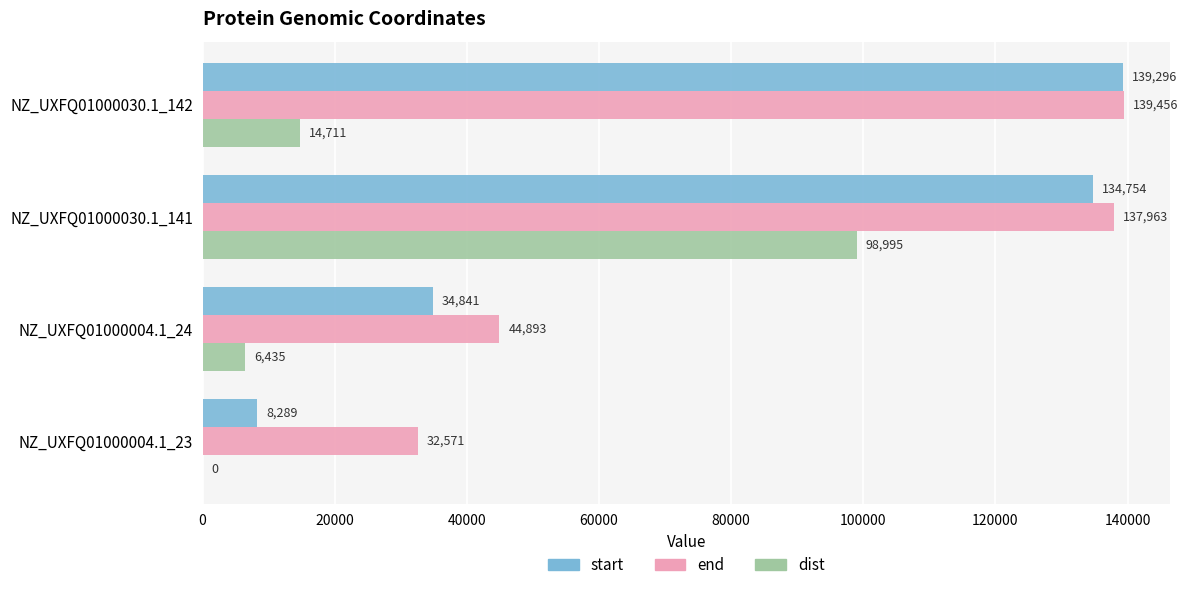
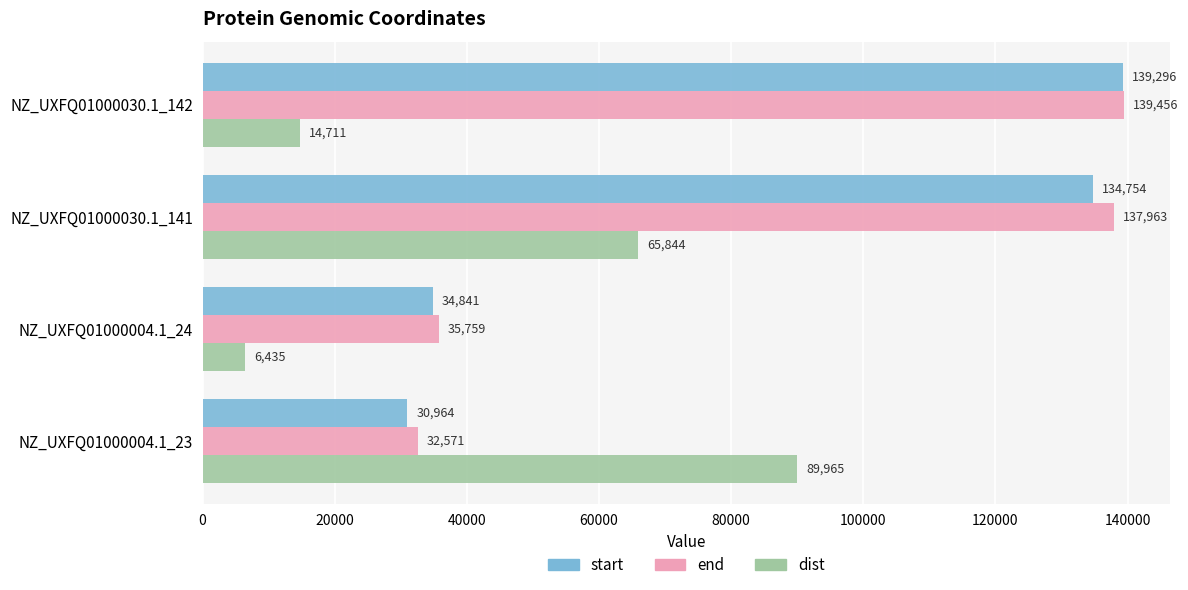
  {
    "start": {
      "NZ_UXFQ01000030.1_142": "139,296",
      "NZ_UXFQ01000030.1_141": "134,754",
      "NZ_UXFQ01000004.1_24": "34,841",
-     "NZ_UXFQ01000004.1_23": "8,289"
+     "NZ_UXFQ01000004.1_23": "30,964"
    },
    "end": {
      "NZ_UXFQ01000030.1_142": "139,456",
      "NZ_UXFQ01000030.1_141": "137,963",
-     "NZ_UXFQ01000004.1_24": "44,893",
+     "NZ_UXFQ01000004.1_24": "35,759",
      "NZ_UXFQ01000004.1_23": "32,571"
    },
    "dist": {
      "NZ_UXFQ01000030.1_142": "14,711",
-     "NZ_UXFQ01000030.1_141": "98,995",
+     "NZ_UXFQ01000030.1_141": "65,844",
      "NZ_UXFQ01000004.1_24": "6,435",
-     "NZ_UXFQ01000004.1_23": "0"
+     "NZ_UXFQ01000004.1_23": "89,965"
    }
  }
